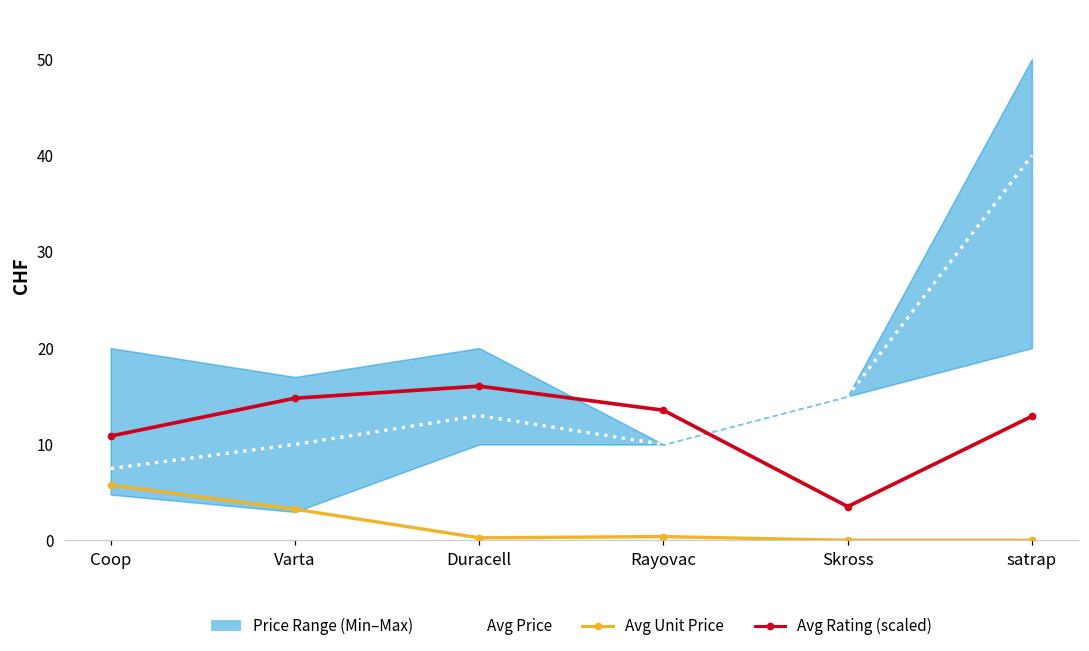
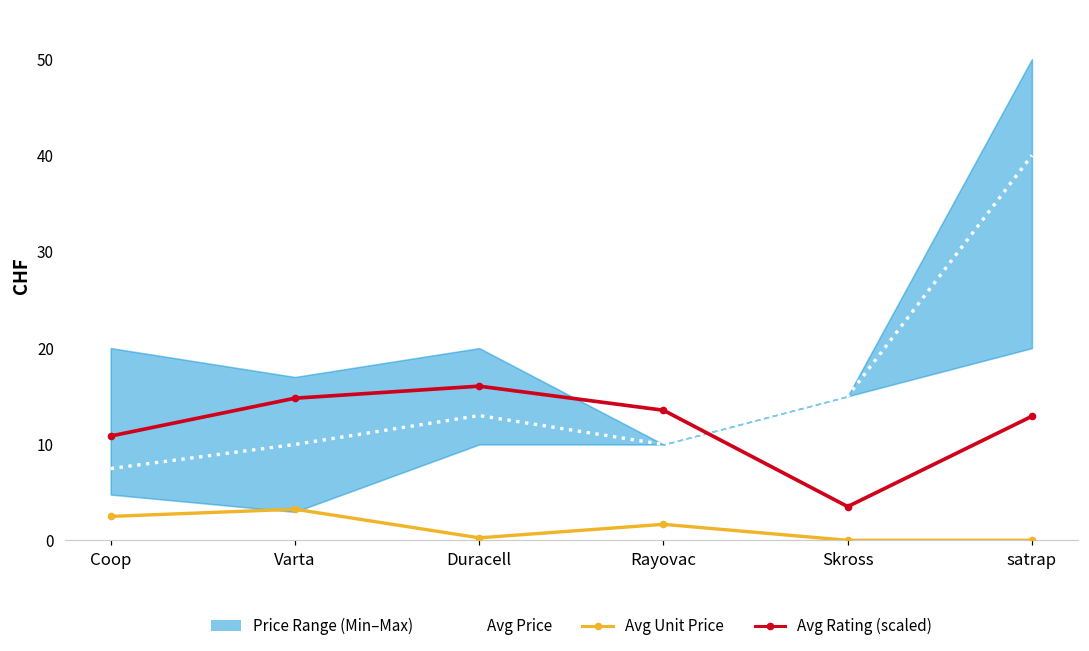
  {
    "Avg Price": {
      "Coop": 7,
      "Varta": 10,
      "Duracell": 13,
      "satrap": 40
    },
    "Avg Unit Price": {
-     "Coop": 6,
+     "Coop": 2,
      "Varta": 3,
      "Duracell": 0,
-     "Rayovac": 0,
+     "Rayovac": 2,
      "Skross": 0,
      "satrap": 0
    },
    "Avg Rating (scaled)": {
      "Coop": 11,
      "Varta": 15,
      "Duracell": 16,
      "Rayovac": 14,
      "Skross": 4,
      "satrap": 13
    }
  }
